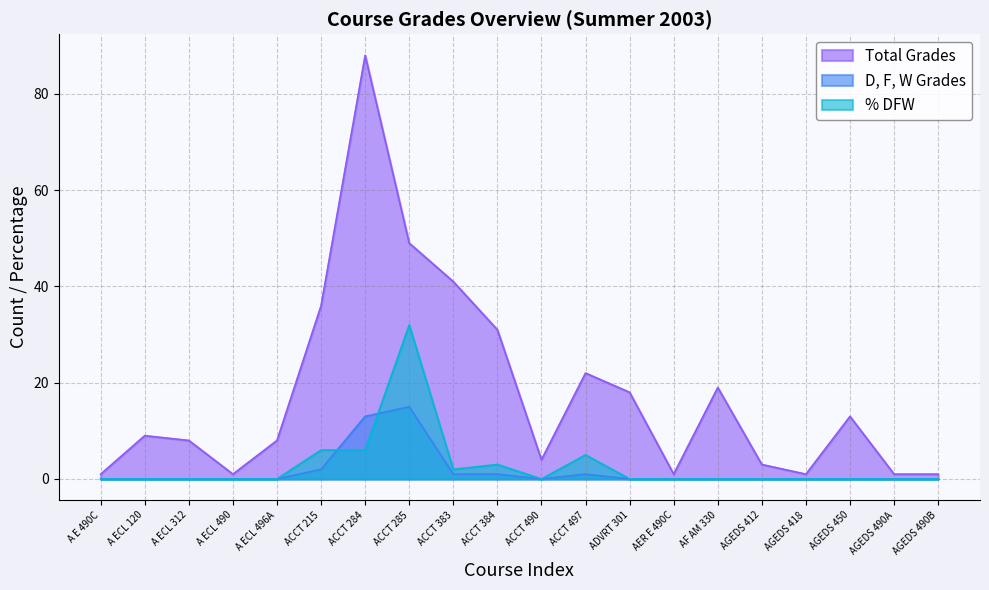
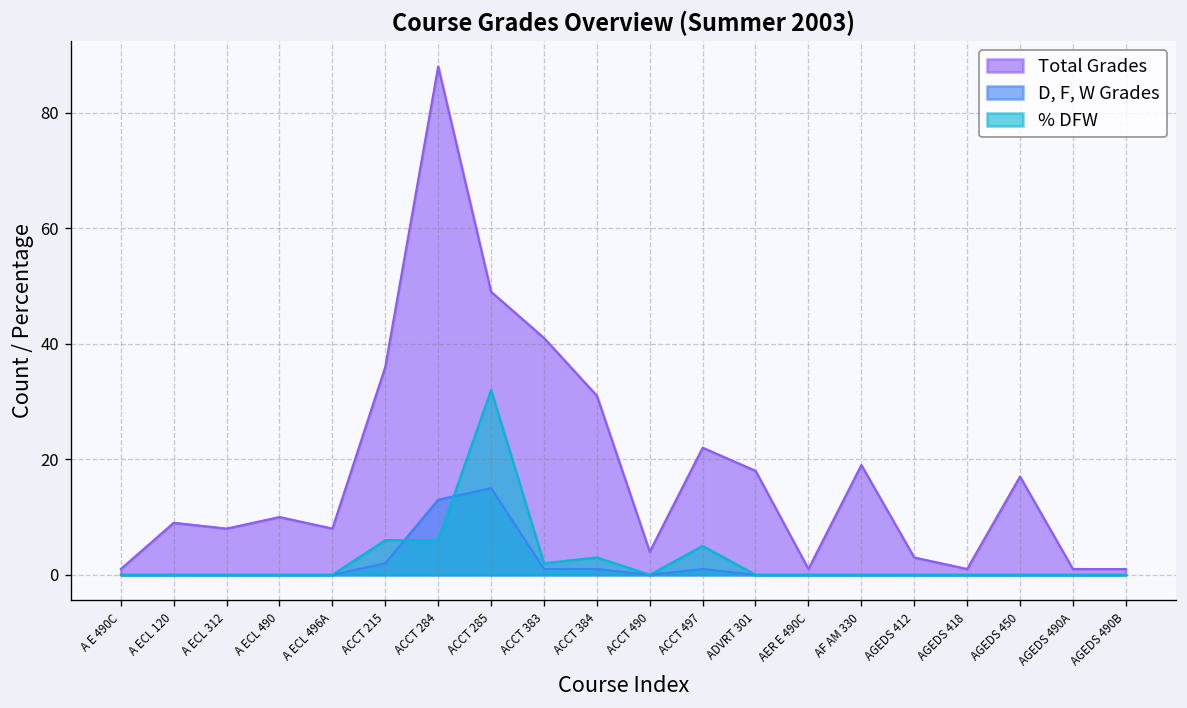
  {
    "Total Grades": {
      "A E 490C": 1,
      "A ECL 120": 9,
      "A ECL 312": 8,
-     "A ECL 490": 1,
+     "A ECL 490": 10,
      "A ECL 496A": 8,
      "ACCT 215": 36,
      "ACCT 284": 88,
      "ACCT 285": 49,
      "ACCT 383": 41,
      "ACCT 384": 31,
      "ACCT 490": 4,
      "ACCT 497": 22,
      "ADVRT 301": 18,
      "AER E 490C": 1,
      "AF AM 330": 19,
      "AGEDS 412": 3,
      "AGEDS 418": 1,
-     "AGEDS 450": 13,
+     "AGEDS 450": 17,
      "AGEDS 490A": 1,
      "AGEDS 490B": 1
    },
    "D, F, W Grades": {
      "ACCT 215": 2,
      "ACCT 284": 13,
      "ACCT 285": 15,
      "ACCT 383": 1,
      "ACCT 384": 1,
      "ACCT 497": 1
    },
    "% DFW": {
      "ACCT 215": 6,
      "ACCT 284": 6,
      "ACCT 285": 32,
      "ACCT 383": 2,
      "ACCT 384": 3,
      "ACCT 497": 5
    }
  }
